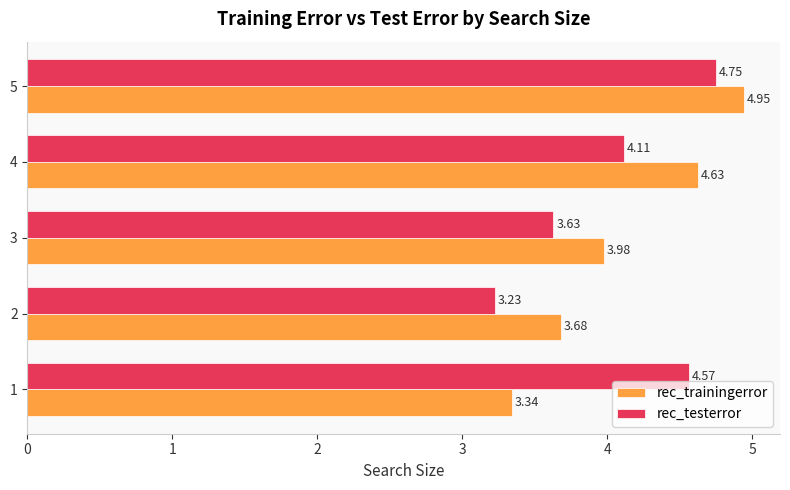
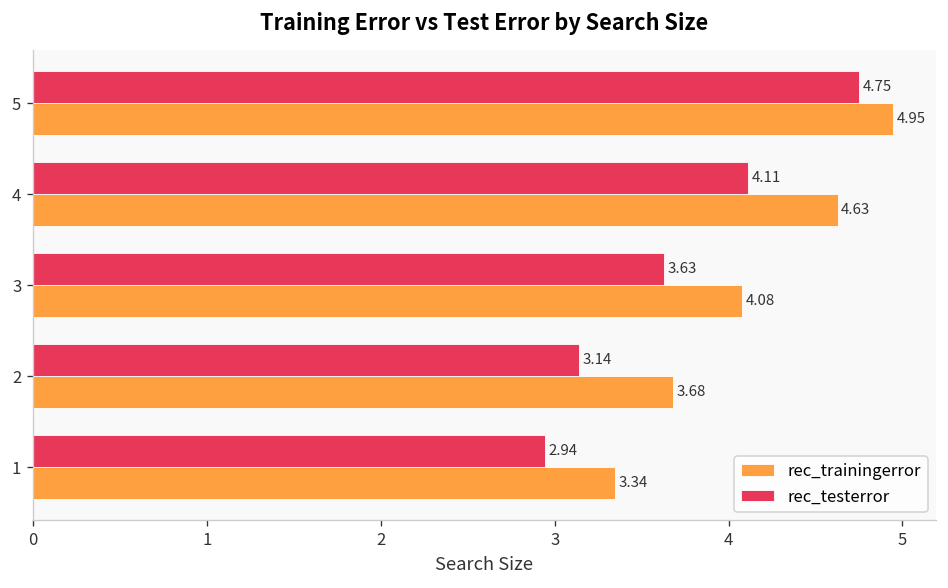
  {
    "rec_trainingerror": {
      "5": 4.95,
      "4": 4.63,
-     "3": 3.98,
+     "3": 4.08,
      "2": 3.68,
      "1": 3.34
    },
    "rec_testerror": {
      "5": 4.75,
      "4": 4.11,
      "3": 3.63,
-     "2": 3.23,
-     "1": 4.57
+     "2": 3.14,
+     "1": 2.94
    }
  }
